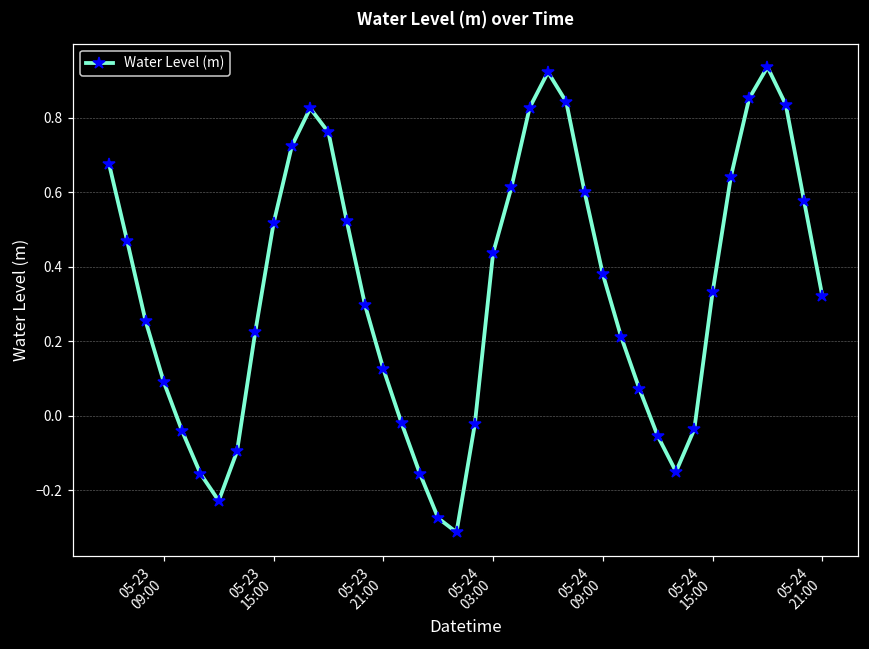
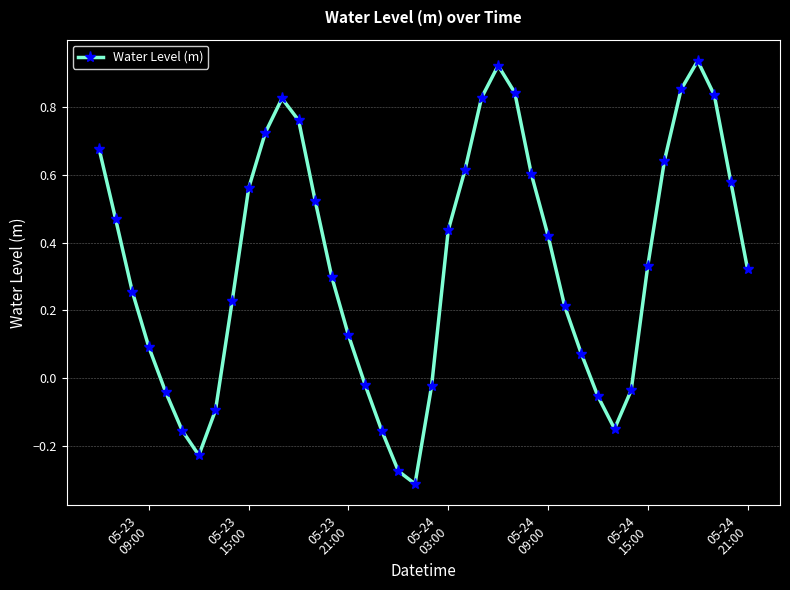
  {
    "05-23 09:00": 0.09,
-   "05-23 15:00": 0.52,
+   "05-23 15:00": 0.56,
    "05-23 21:00": 0.13,
    "05-24 03:00": 0.44,
-   "05-24 09:00": 0.38,
+   "05-24 09:00": 0.42,
    "05-24 15:00": 0.33,
    "05-24 21:00": 0.32
  }
